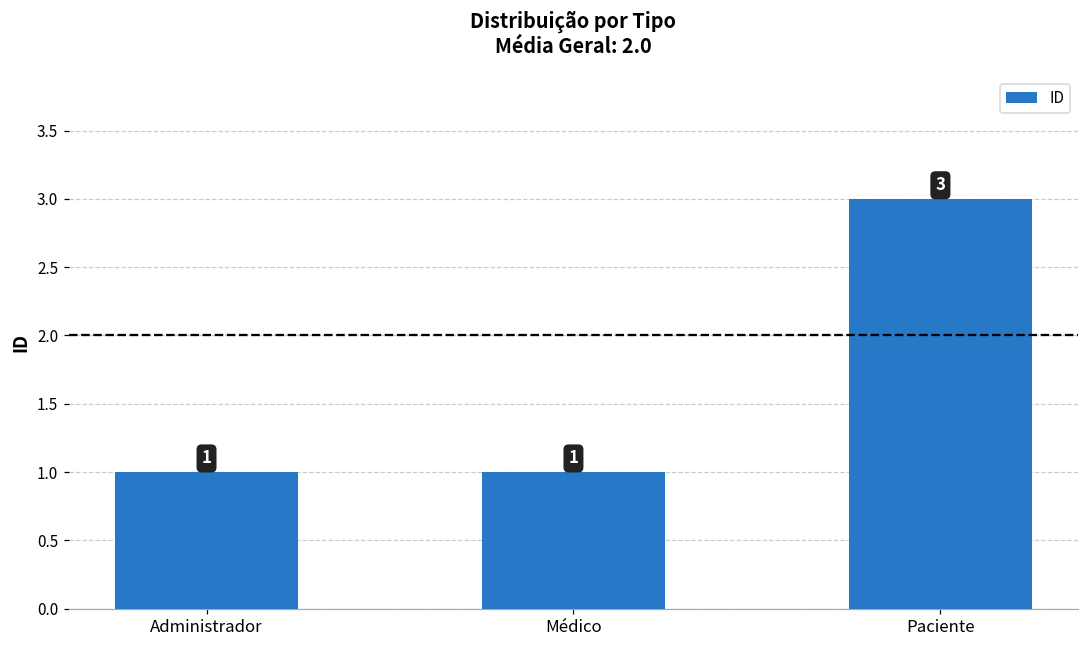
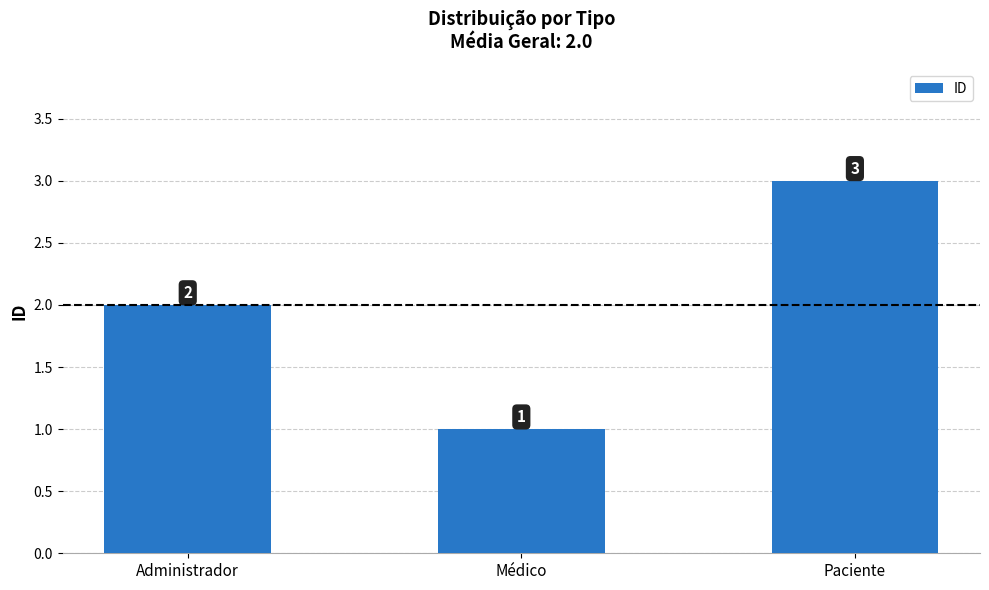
  {
-   "Administrador": 1
+   "Administrador": 2
  }
